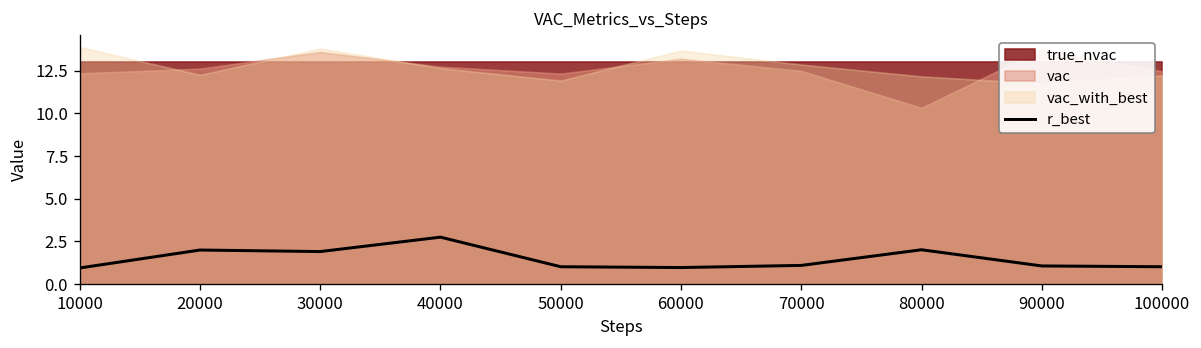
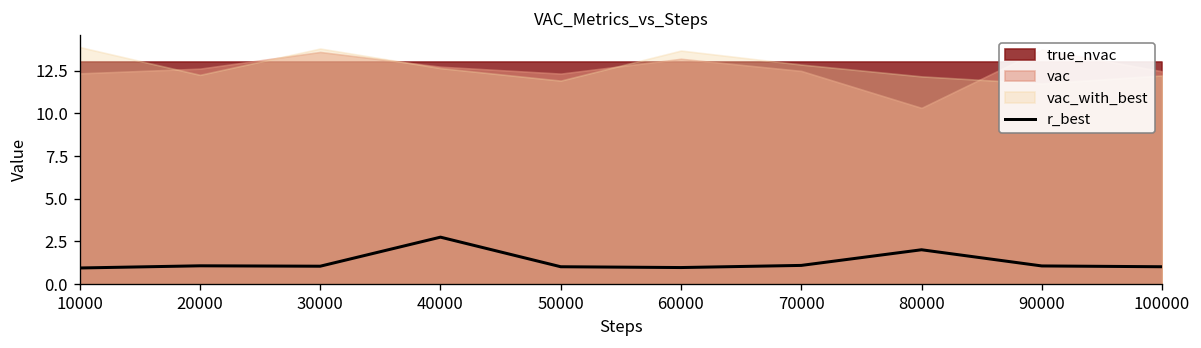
  {
    "r_best": {
      "10000": 0.9,
-     "20000": 2.0,
-     "30000": 1.9,
+     "20000": 1.1,
+     "30000": 1.0,
      "40000": 2.8,
      "50000": 1.0,
      "60000": 1.0,
      "70000": 1.1,
      "80000": 2.0,
      "90000": 1.1,
      "100000": 1.0
    },
    "true_nvac": {
      "10000": 13.0,
      "20000": 13.0,
      "30000": 13.0,
      "40000": 13.0,
      "50000": 13.0,
      "60000": 13.0,
      "80000": 13.0,
      "100000": 13.0
    },
    "vac": {
      "10000": 12.4,
      "20000": 12.6,
      "30000": 13.6,
      "50000": 12.3,
      "60000": 13.2,
      "70000": 12.5,
      "80000": 10.3,
      "100000": 12.5
    },
    "vac_with_best": {
      "10000": 13.9,
      "20000": 12.3,
      "30000": 13.8,
      "50000": 11.9,
      "60000": 13.7,
      "80000": 12.2,
      "100000": 12.2
    }
  }
